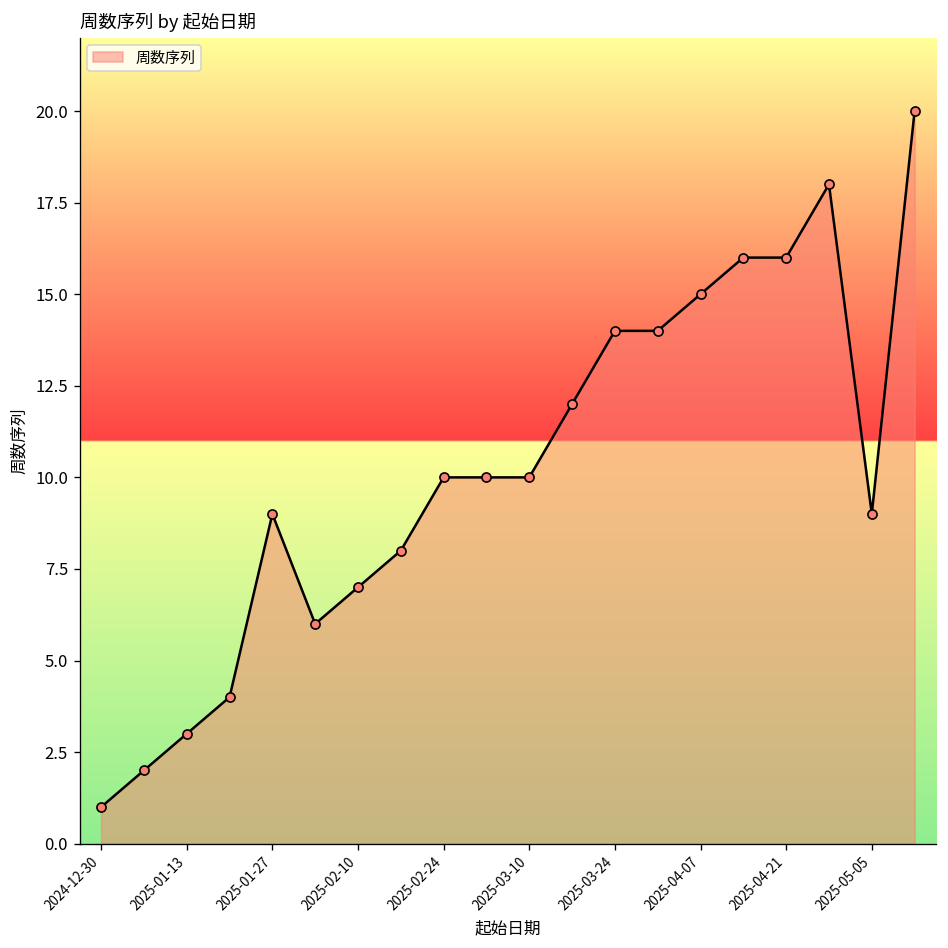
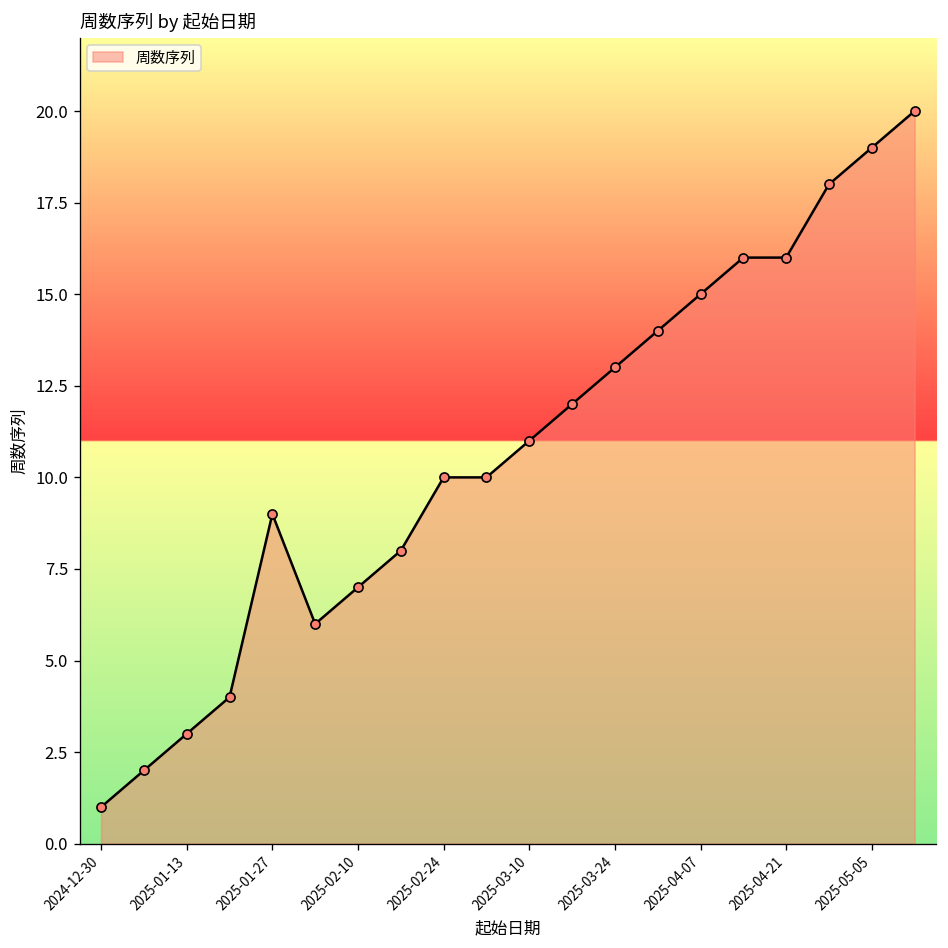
  {
    "2024-12-30": 1,
    "2025-01-13": 3,
    "2025-01-27": 9,
    "2025-02-10": 7,
    "2025-02-24": 10,
-   "2025-03-10": 10,
-   "2025-03-24": 14,
+   "2025-03-10": 11,
+   "2025-03-24": 13,
    "2025-04-07": 15,
    "2025-04-21": 16,
-   "2025-05-05": 9
+   "2025-05-05": 19
  }
